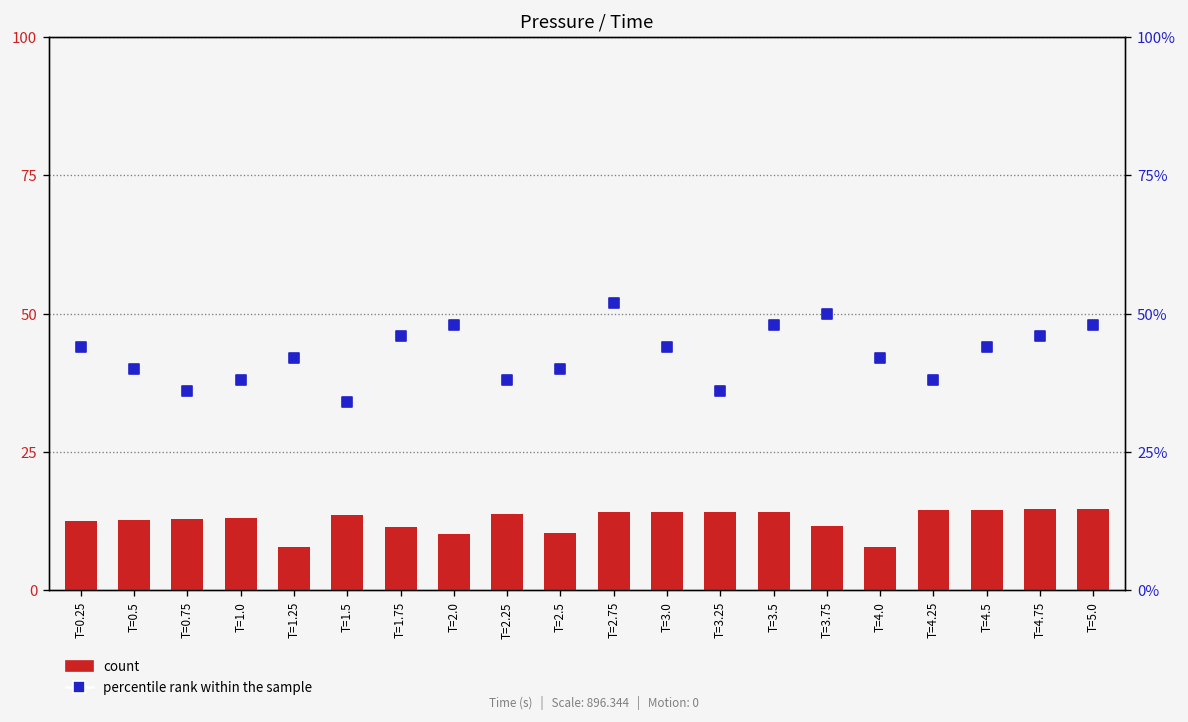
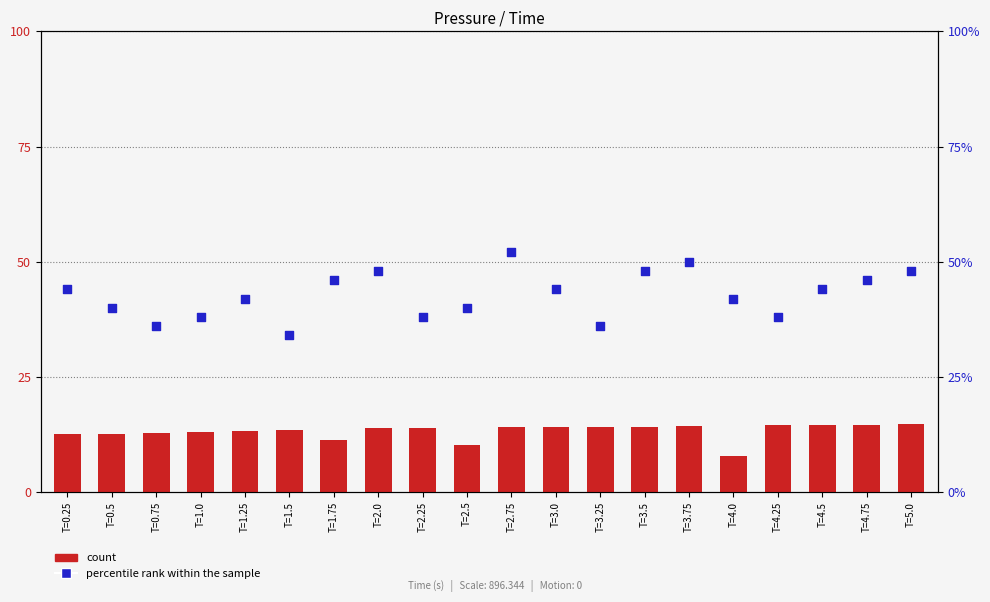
  {
    "count": {
      "T=0.25": 13,
      "T=0.5": 13,
      "T=0.75": 13,
      "T=1.0": 13,
-     "T=1.25": 8,
+     "T=1.25": 13,
      "T=1.5": 14,
      "T=1.75": 11,
-     "T=2.0": 10,
+     "T=2.0": 14,
      "T=2.25": 14,
      "T=2.5": 10,
      "T=2.75": 14,
      "T=3.0": 14,
      "T=3.25": 14,
      "T=3.5": 14,
-     "T=3.75": 12,
+     "T=3.75": 14,
      "T=4.0": 8,
      "T=4.25": 15,
      "T=4.5": 15,
      "T=4.75": 15,
      "T=5.0": 15
    }
  }
